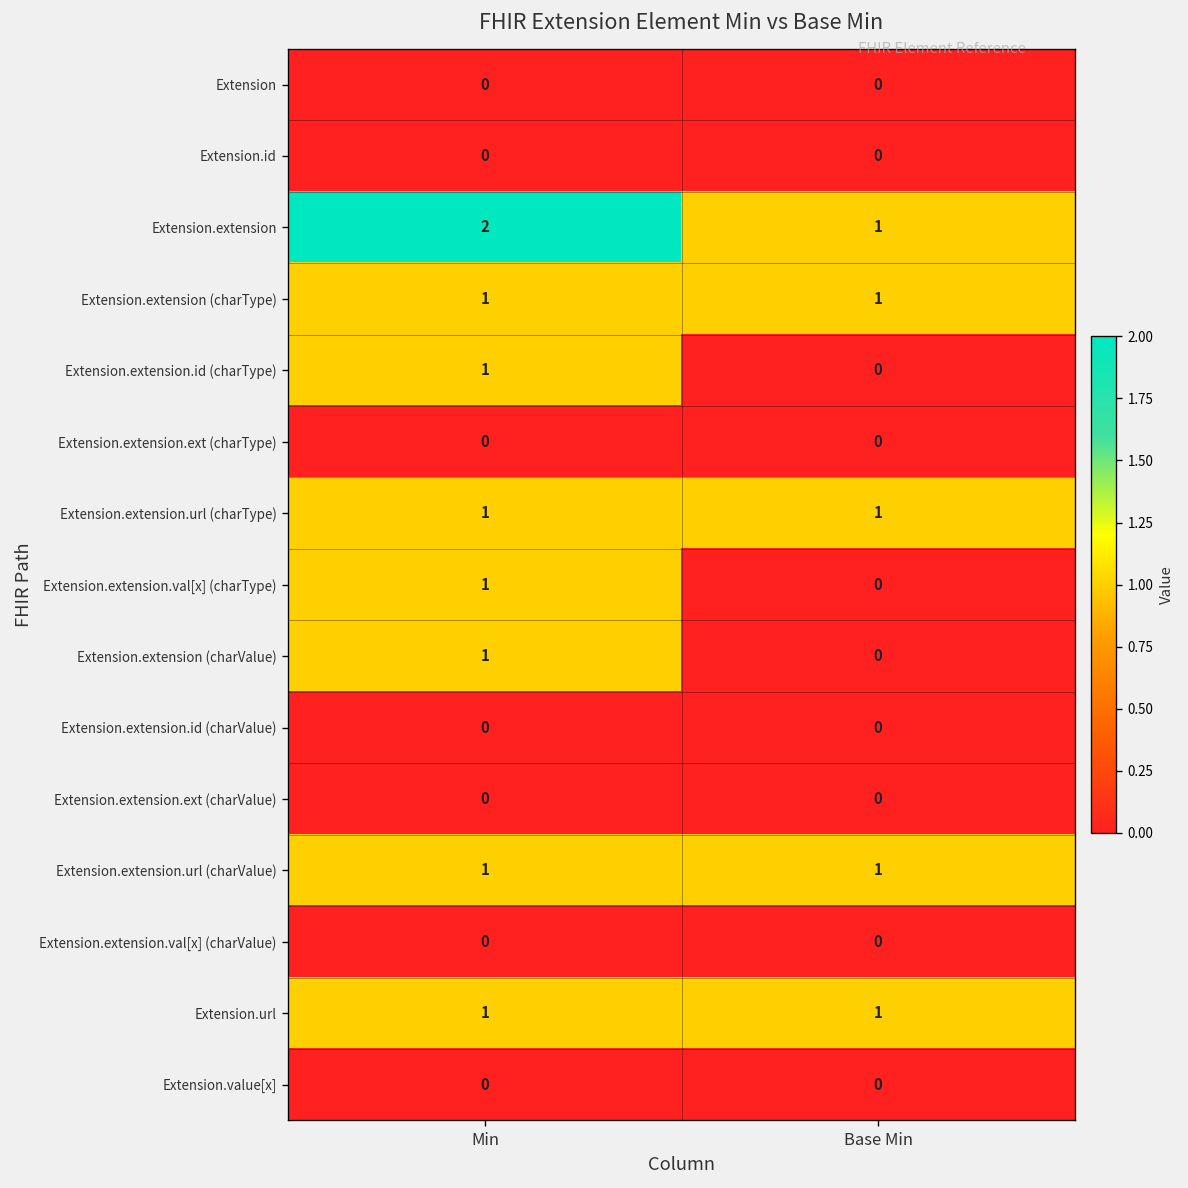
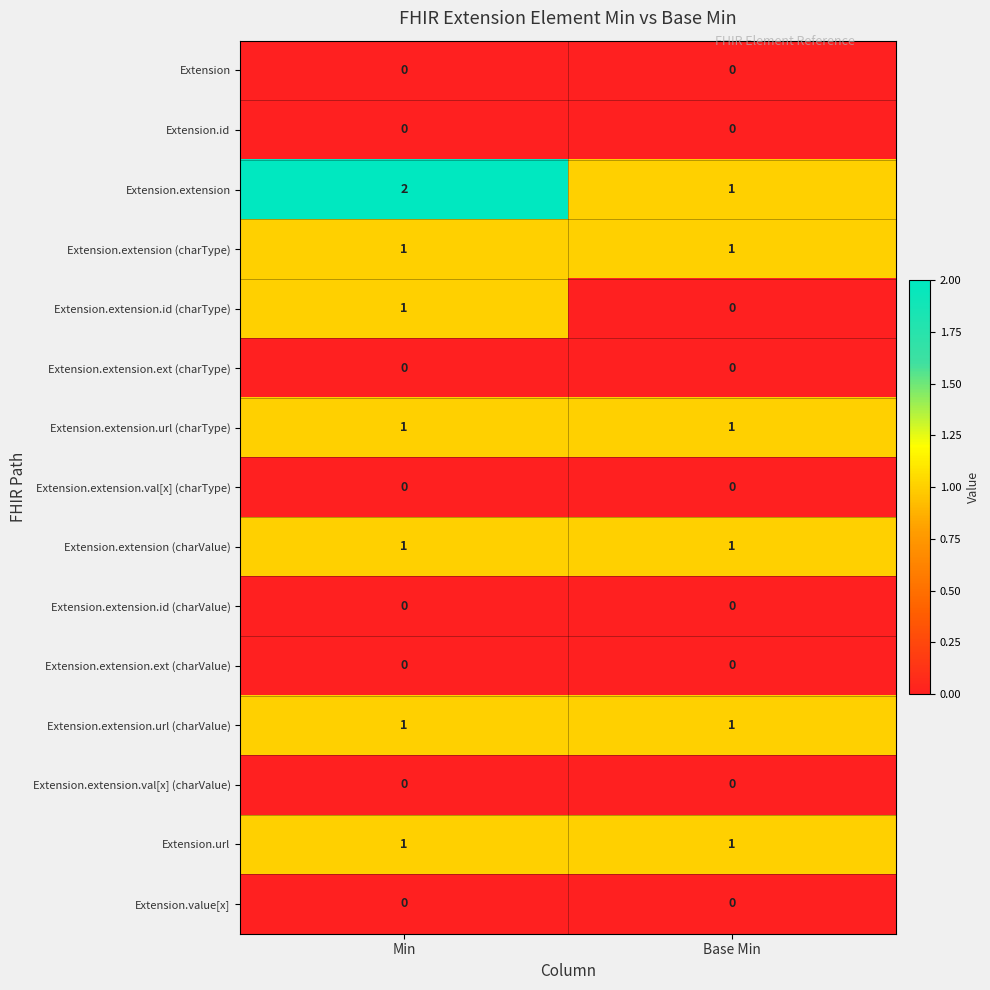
  {
    "Extension": {
      "Min": 0,
      "Base Min": 0
    },
    "Extension.id": {
      "Min": 0,
      "Base Min": 0
    },
    "Extension.extension": {
      "Min": 2,
      "Base Min": 1
    },
    "Extension.extension (charType)": {
      "Min": 1,
      "Base Min": 1
    },
    "Extension.extension.id (charType)": {
      "Min": 1,
      "Base Min": 0
    },
    "Extension.extension.ext (charType)": {
      "Min": 0,
      "Base Min": 0
    },
    "Extension.extension.url (charType)": {
      "Min": 1,
      "Base Min": 1
    },
    "Extension.extension.val[x] (charType)": {
-     "Min": 1,
+     "Min": 0,
      "Base Min": 0
    },
    "Extension.extension (charValue)": {
      "Min": 1,
-     "Base Min": 0
+     "Base Min": 1
    },
    "Extension.extension.id (charValue)": {
      "Min": 0,
      "Base Min": 0
    },
    "Extension.extension.ext (charValue)": {
      "Min": 0,
      "Base Min": 0
    },
    "Extension.extension.url (charValue)": {
      "Min": 1,
      "Base Min": 1
    },
    "Extension.extension.val[x] (charValue)": {
      "Min": 0,
      "Base Min": 0
    },
    "Extension.url": {
      "Min": 1,
      "Base Min": 1
    },
    "Extension.value[x]": {
      "Min": 0,
      "Base Min": 0
    }
  }
